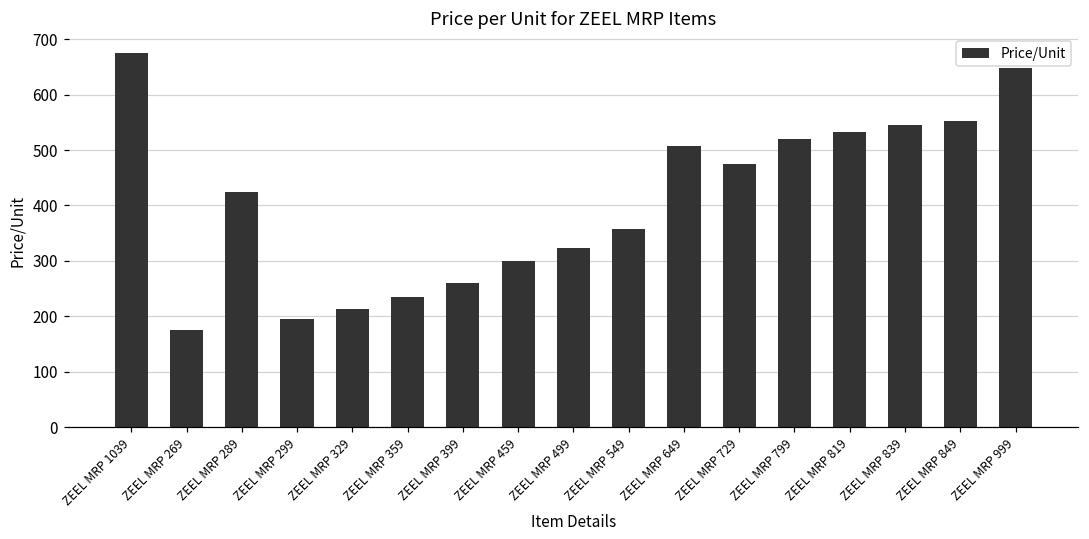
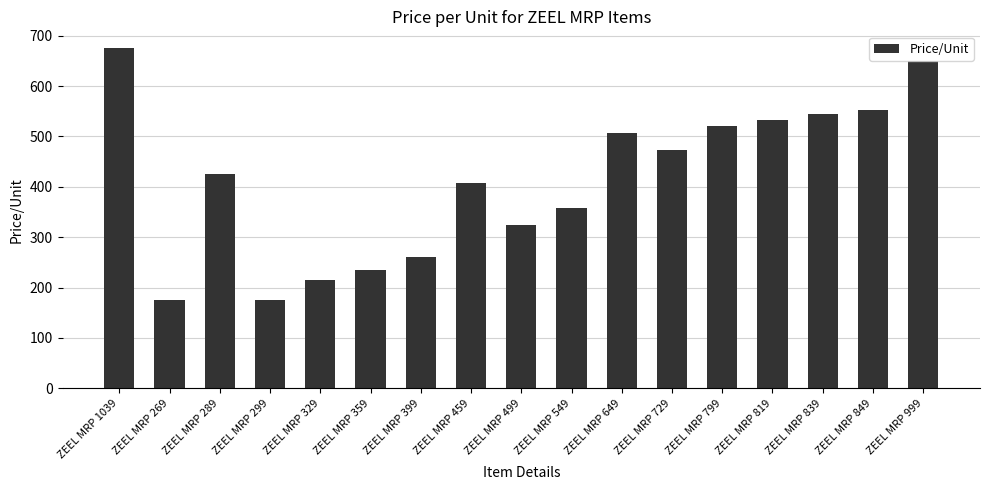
  {
    "ZEEL MRP 1039": 680,
    "ZEEL MRP 269": 180,
    "ZEEL MRP 289": 430,
-   "ZEEL MRP 299": 200,
+   "ZEEL MRP 299": 180,
    "ZEEL MRP 329": 210,
    "ZEEL MRP 359": 230,
    "ZEEL MRP 399": 260,
-   "ZEEL MRP 459": 300,
+   "ZEEL MRP 459": 410,
    "ZEEL MRP 499": 320,
    "ZEEL MRP 549": 360,
    "ZEEL MRP 649": 510,
    "ZEEL MRP 729": 470,
    "ZEEL MRP 799": 520,
    "ZEEL MRP 819": 530,
    "ZEEL MRP 839": 550,
    "ZEEL MRP 849": 550,
    "ZEEL MRP 999": 650
  }
